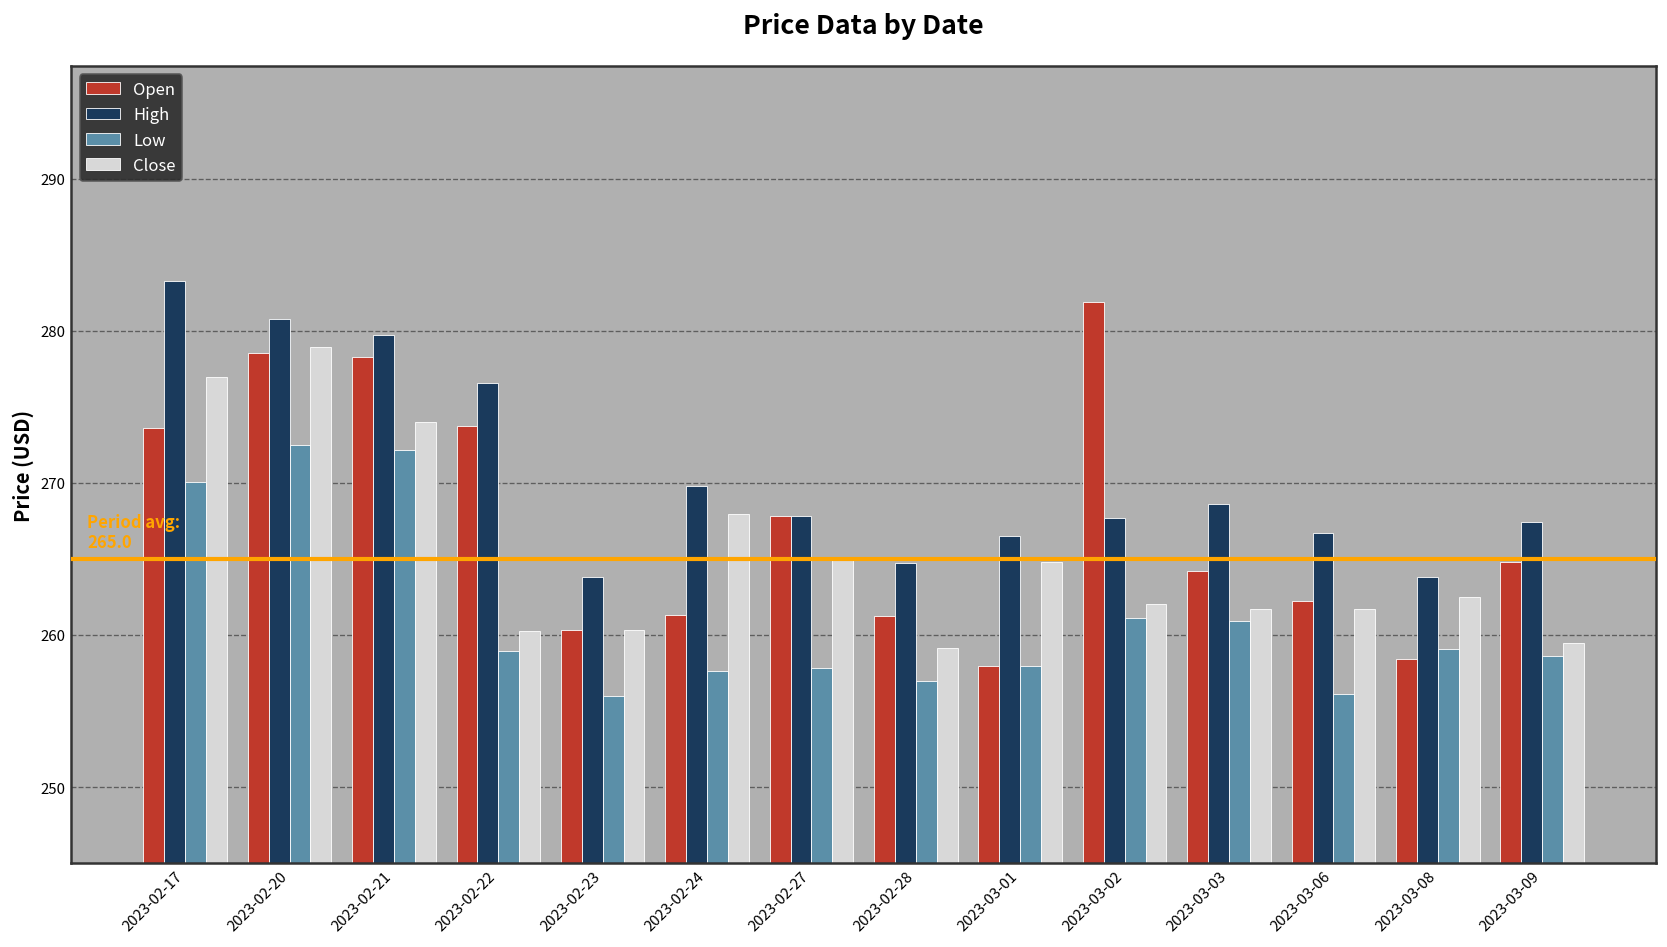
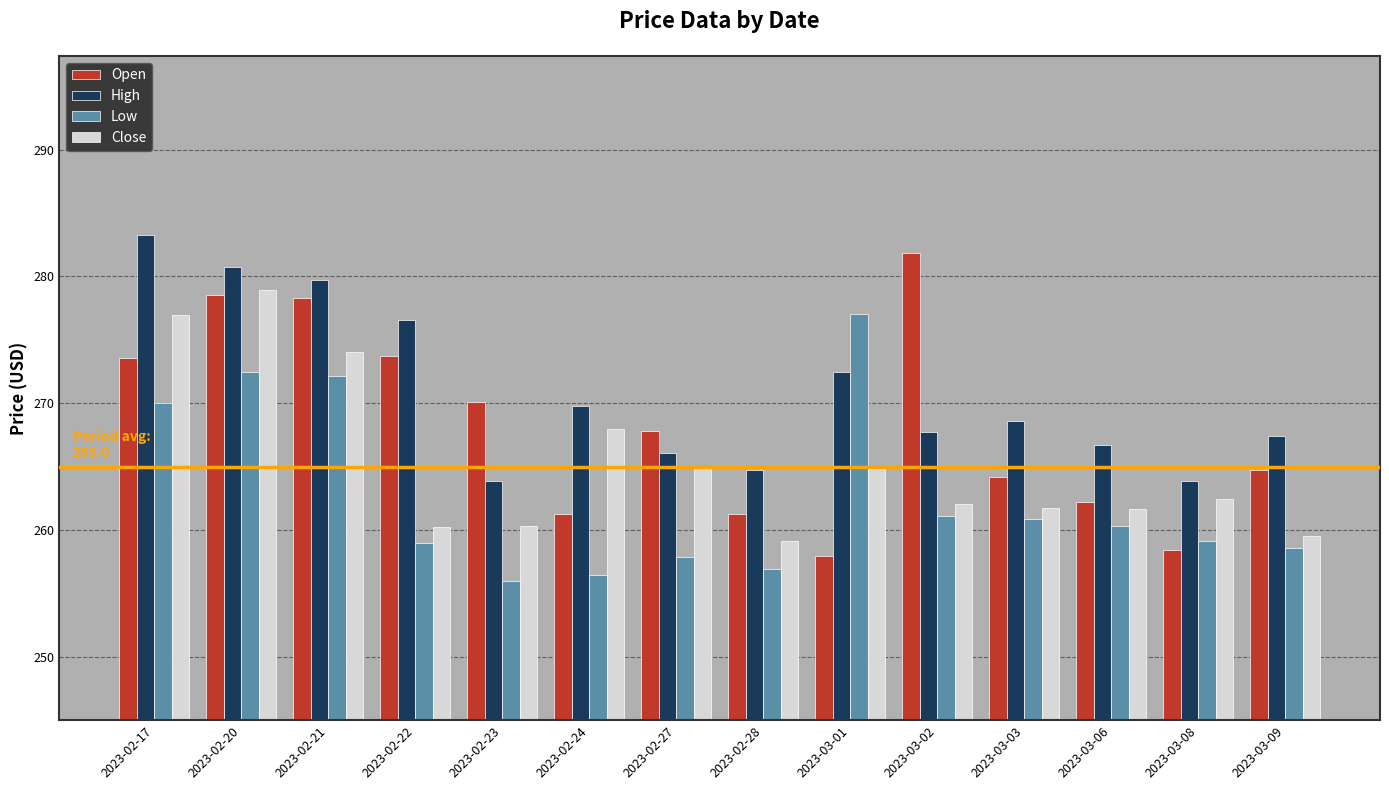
  {
    "Open": {
      "2023-02-17": 273.6,
      "2023-02-20": 278.6,
      "2023-02-21": 278.3,
      "2023-02-22": 273.7,
-     "2023-02-23": 260.3,
+     "2023-02-23": 270.1,
      "2023-02-24": 261.3,
      "2023-02-27": 267.8,
      "2023-02-28": 261.2,
      "2023-03-01": 258.0,
      "2023-03-02": 281.9,
      "2023-03-03": 264.2,
      "2023-03-06": 262.2,
      "2023-03-08": 258.4,
      "2023-03-09": 264.8
    },
    "High": {
      "2023-02-17": 283.2,
      "2023-02-20": 280.8,
      "2023-02-21": 279.7,
      "2023-02-22": 276.6,
      "2023-02-23": 263.8,
      "2023-02-24": 269.8,
-     "2023-02-27": 267.8,
+     "2023-02-27": 266.0,
      "2023-02-28": 264.7,
-     "2023-03-01": 266.5,
+     "2023-03-01": 272.4,
      "2023-03-02": 267.7,
      "2023-03-03": 268.6,
      "2023-03-06": 266.7,
      "2023-03-08": 263.8,
      "2023-03-09": 267.4
    },
    "Low": {
      "2023-02-17": 270.1,
      "2023-02-20": 272.5,
      "2023-02-21": 272.1,
      "2023-02-22": 259.0,
      "2023-02-23": 256.0,
-     "2023-02-24": 257.7,
+     "2023-02-24": 256.5,
      "2023-02-27": 257.9,
      "2023-02-28": 257.0,
-     "2023-03-01": 258.0,
+     "2023-03-01": 277.0,
      "2023-03-02": 261.1,
      "2023-03-03": 260.9,
-     "2023-03-06": 256.1,
+     "2023-03-06": 260.3,
      "2023-03-08": 259.1,
      "2023-03-09": 258.6
    },
    "Close": {
      "2023-02-17": 277.0,
      "2023-02-20": 278.9,
      "2023-02-21": 274.0,
      "2023-02-22": 260.2,
      "2023-02-23": 260.3,
      "2023-02-24": 268.0,
      "2023-02-27": 265.0,
      "2023-02-28": 259.2,
      "2023-03-01": 264.8,
      "2023-03-02": 262.1,
      "2023-03-03": 261.7,
      "2023-03-06": 261.7,
      "2023-03-08": 262.5,
      "2023-03-09": 259.5
    }
  }
